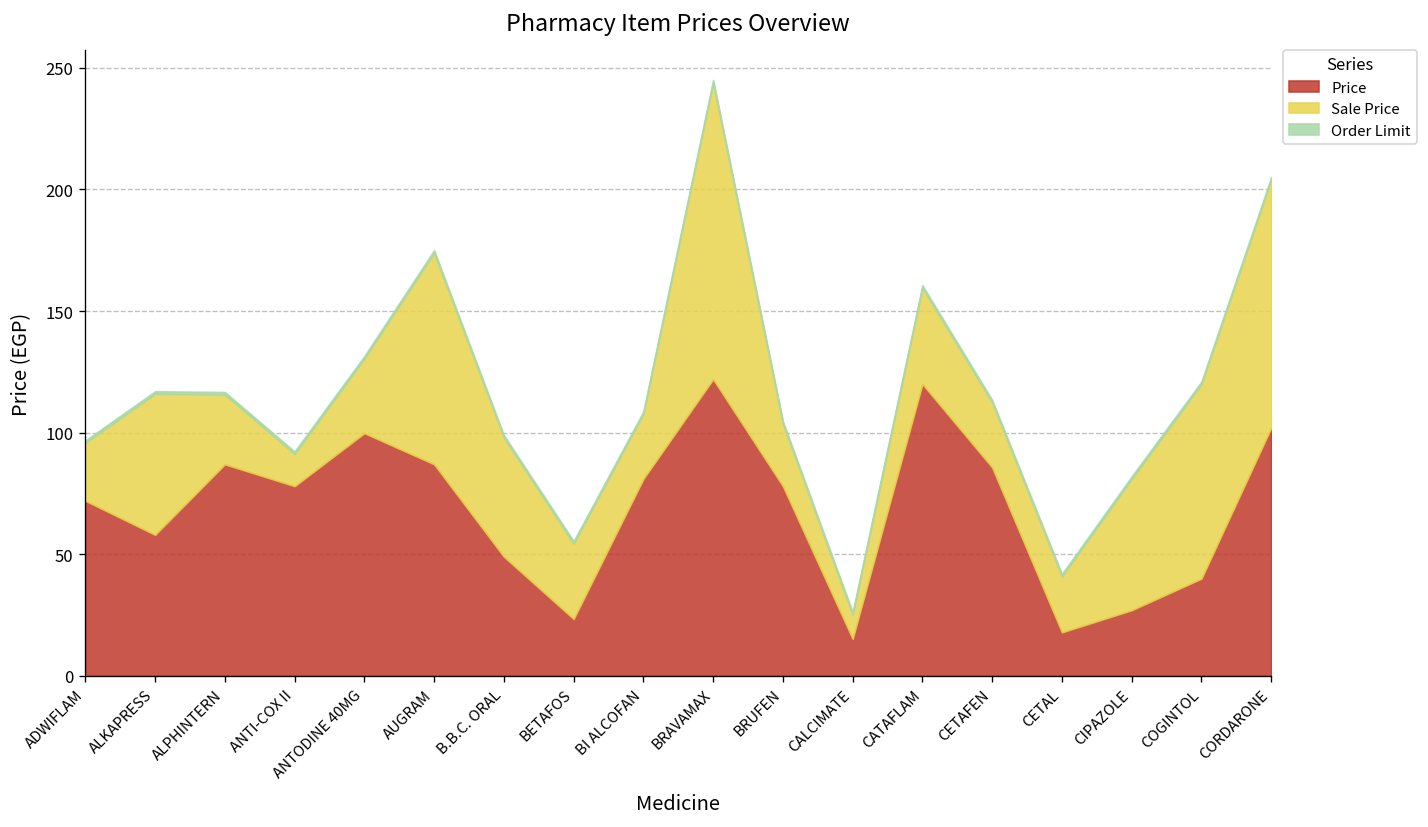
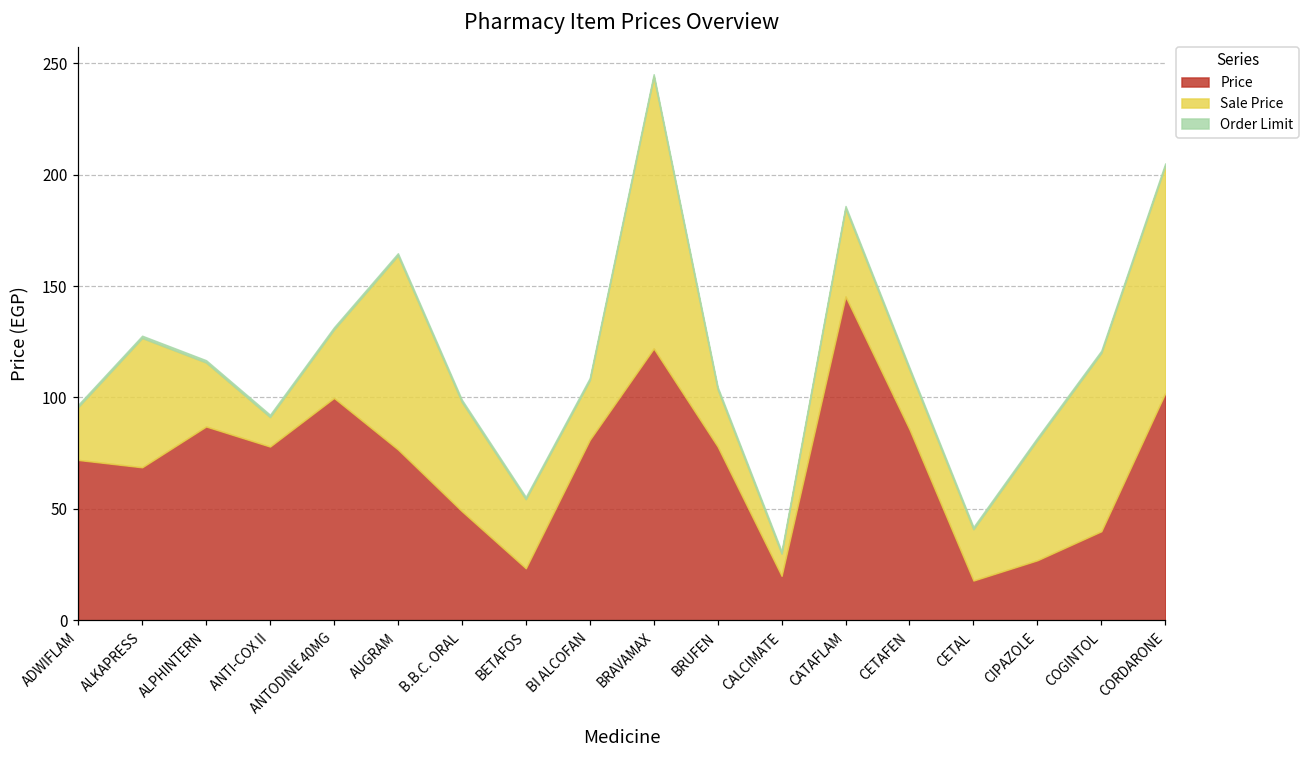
  {
    "Price": {
      "ADWIFLAM": 72,
-     "ALKAPRESS": 58,
+     "ALKAPRESS": 69,
      "ALPHINTERN": 87,
      "ANTI-COX II": 78,
      "ANTODINE 40MG": 100,
-     "AUGRAM": 87,
+     "AUGRAM": 77,
      "B.B.C. ORAL": 49,
      "BETAFOS": 23,
      "BI ALCOFAN": 81,
      "BRAVAMAX": 122,
      "BRUFEN": 78,
-     "CALCIMATE": 15,
-     "CATAFLAM": 120,
+     "CALCIMATE": 20,
+     "CATAFLAM": 145,
      "CETAFEN": 86,
      "CETAL": 18,
      "CIPAZOLE": 27,
      "COGINTOL": 40,
      "CORDARONE": 102
    }
  }
